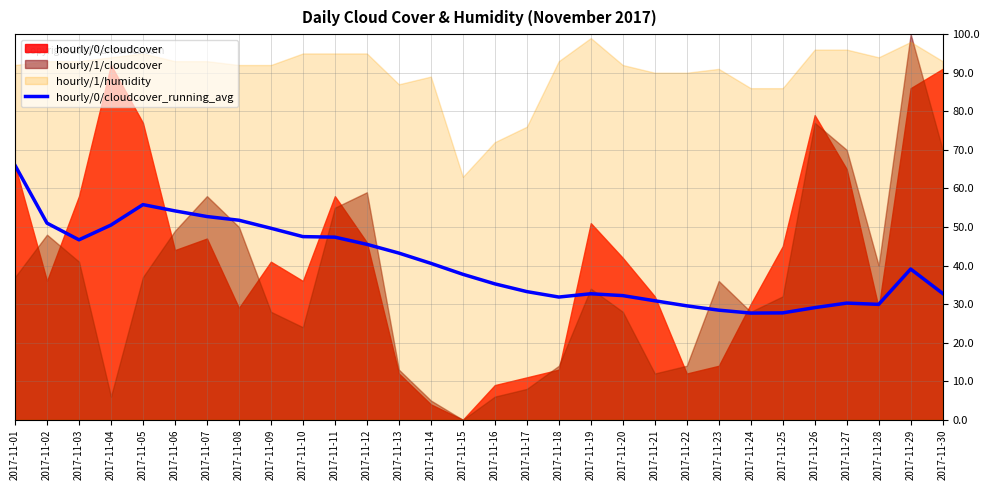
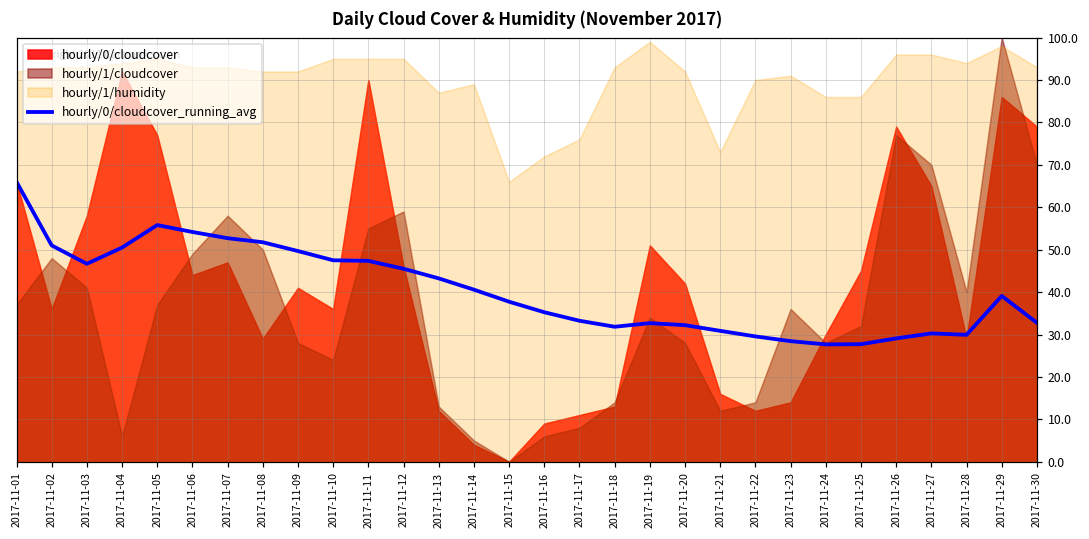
  {
    "hourly/0/cloudcover_running_avg": {
      "2017-11-02": 51,
      "2017-11-03": 47,
      "2017-11-04": 51,
      "2017-11-05": 56,
      "2017-11-06": 54,
      "2017-11-07": 53,
      "2017-11-08": 52,
      "2017-11-09": 50,
      "2017-11-10": 48,
      "2017-11-11": 47,
      "2017-11-13": 43,
      "2017-11-14": 41,
      "2017-11-15": 38,
      "2017-11-16": 35,
      "2017-11-17": 33,
      "2017-11-18": 32,
      "2017-11-19": 33,
      "2017-11-20": 32,
      "2017-11-21": 31,
      "2017-11-22": 30,
      "2017-11-23": 28,
      "2017-11-25": 28,
      "2017-11-26": 29,
      "2017-11-27": 30,
      "2017-11-28": 30,
      "2017-11-29": 39,
      "2017-11-30": 33
    },
    "hourly/0/cloudcover": {
      "2017-11-02": 36,
      "2017-11-03": 58,
      "2017-11-05": 77,
      "2017-11-06": 44,
      "2017-11-07": 47,
      "2017-11-08": 29,
      "2017-11-09": 41,
      "2017-11-10": 36,
-     "2017-11-11": 58,
+     "2017-11-11": 90,
      "2017-11-13": 12,
      "2017-11-14": 4,
      "2017-11-16": 9,
      "2017-11-17": 11,
      "2017-11-18": 13,
      "2017-11-19": 51,
      "2017-11-20": 42,
-     "2017-11-21": 32,
+     "2017-11-21": 16,
      "2017-11-22": 12,
      "2017-11-23": 14,
      "2017-11-24": 30,
      "2017-11-25": 45,
      "2017-11-26": 79,
      "2017-11-27": 65,
      "2017-11-28": 29,
      "2017-11-29": 86,
-     "2017-11-30": 91
+     "2017-11-30": 79
    },
    "hourly/1/cloudcover": {
      "2017-11-01": 37,
      "2017-11-02": 48,
      "2017-11-03": 41,
      "2017-11-04": 6,
      "2017-11-05": 37,
      "2017-11-06": 49,
      "2017-11-07": 58,
      "2017-11-08": 50,
      "2017-11-09": 28,
      "2017-11-10": 24,
      "2017-11-11": 55,
      "2017-11-12": 59,
      "2017-11-13": 13,
      "2017-11-14": 5,
      "2017-11-16": 6,
      "2017-11-17": 8,
      "2017-11-18": 14,
      "2017-11-19": 34,
      "2017-11-20": 28,
      "2017-11-21": 12,
      "2017-11-22": 14,
      "2017-11-23": 36,
      "2017-11-25": 32,
      "2017-11-26": 77,
      "2017-11-27": 70,
      "2017-11-28": 40,
      "2017-11-29": 100,
      "2017-11-30": 70
    },
    "hourly/1/humidity": {
      "2017-11-01": 92,
      "2017-11-08": 92,
      "2017-11-09": 92,
      "2017-11-10": 95,
      "2017-11-11": 95,
      "2017-11-12": 95,
      "2017-11-13": 87,
      "2017-11-14": 89,
-     "2017-11-15": 63,
+     "2017-11-15": 66,
      "2017-11-16": 72,
      "2017-11-17": 76,
      "2017-11-18": 93,
      "2017-11-19": 99,
      "2017-11-20": 92,
-     "2017-11-21": 90,
+     "2017-11-21": 73,
      "2017-11-22": 90,
      "2017-11-23": 91,
      "2017-11-24": 86,
      "2017-11-25": 86,
      "2017-11-26": 96,
      "2017-11-27": 96,
      "2017-11-28": 94,
      "2017-11-29": 98,
      "2017-11-30": 93
    }
  }
